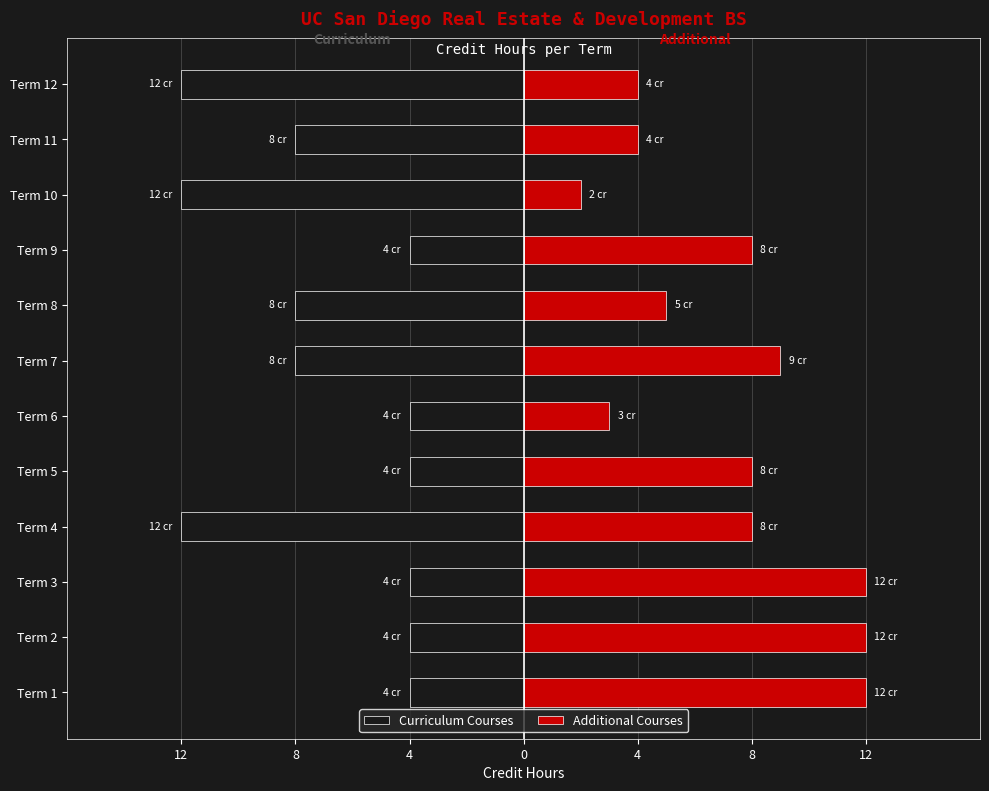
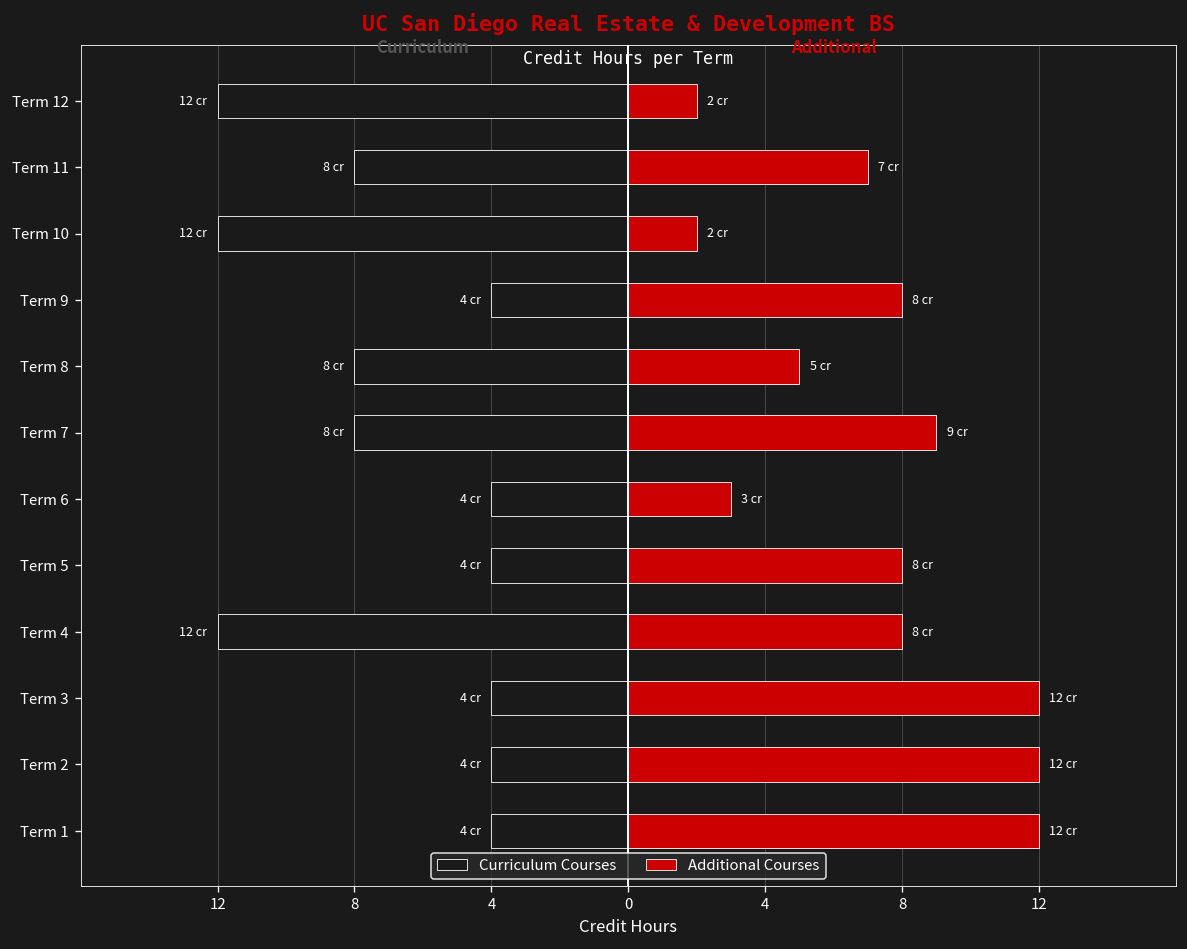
  {
    "Additional Courses": {
-     "Term 12": 4,
-     "Term 11": 4,
+     "Term 12": 2,
+     "Term 11": 7,
      "Term 10": 2,
      "Term 9": 8,
      "Term 8": 5,
      "Term 7": 9,
      "Term 6": 3,
      "Term 5": 8,
      "Term 4": 8,
      "Term 3": 12,
      "Term 2": 12,
      "Term 1": 12
    }
  }
